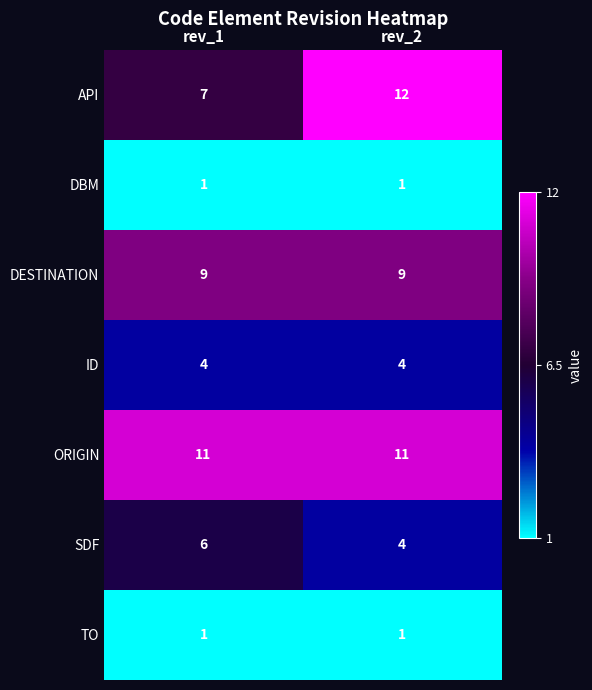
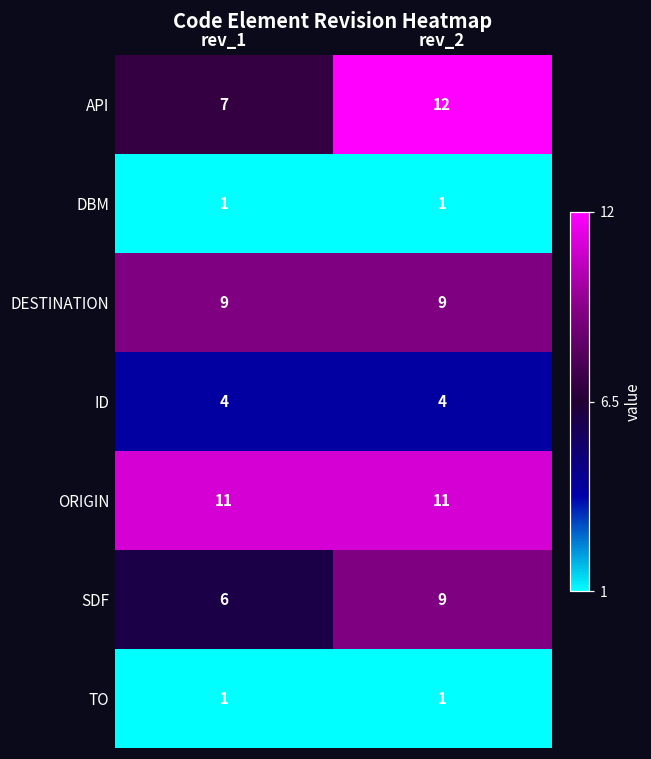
  {
    "API": {
      "rev_1": 7,
      "rev_2": 12
    },
    "DBM": {
      "rev_1": 1,
      "rev_2": 1
    },
    "DESTINATION": {
      "rev_1": 9,
      "rev_2": 9
    },
    "ID": {
      "rev_1": 4,
      "rev_2": 4
    },
    "ORIGIN": {
      "rev_1": 11,
      "rev_2": 11
    },
    "SDF": {
      "rev_1": 6,
-     "rev_2": 4
+     "rev_2": 9
    },
    "TO": {
      "rev_1": 1,
      "rev_2": 1
    }
  }
